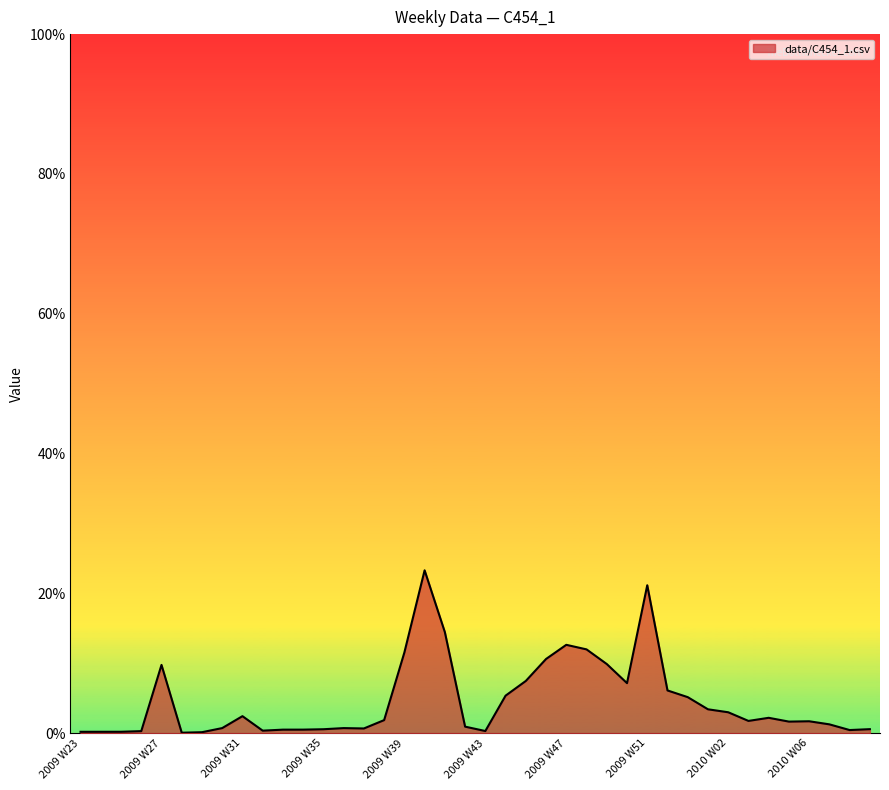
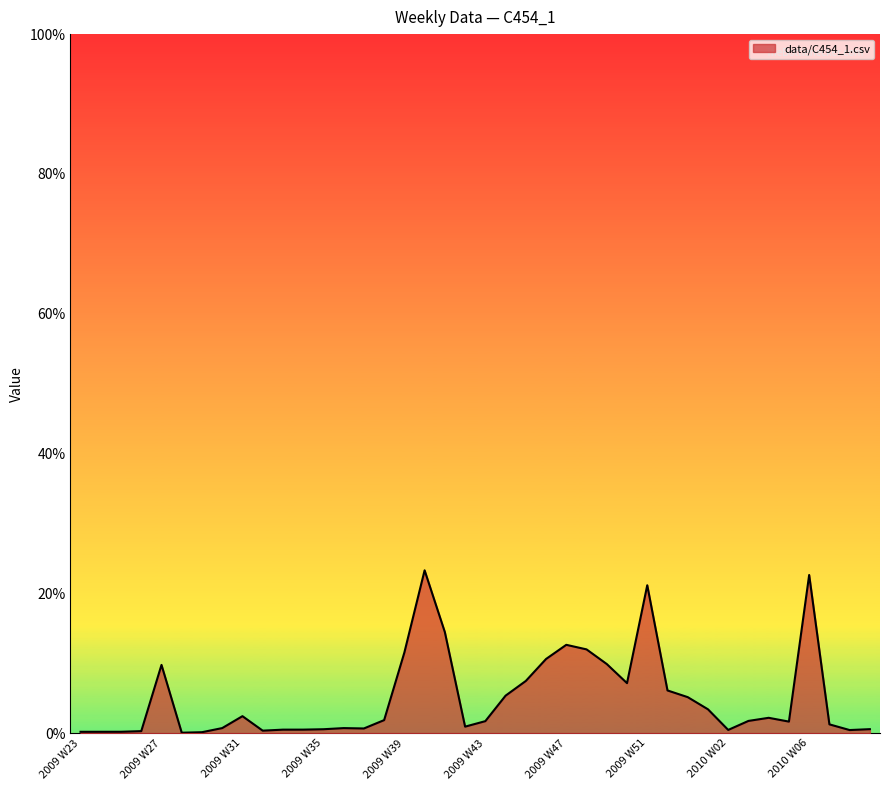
  {
    "2009 W23": "0%",
    "2009 W27": "10%",
    "2009 W31": "2%",
    "2009 W35": "1%",
    "2009 W39": "12%",
-   "2009 W43": "0%",
+   "2009 W43": "2%",
    "2009 W47": "13%",
    "2009 W51": "21%",
-   "2010 W02": "3%",
-   "2010 W06": "2%"
+   "2010 W02": "0%",
+   "2010 W06": "23%"
  }
